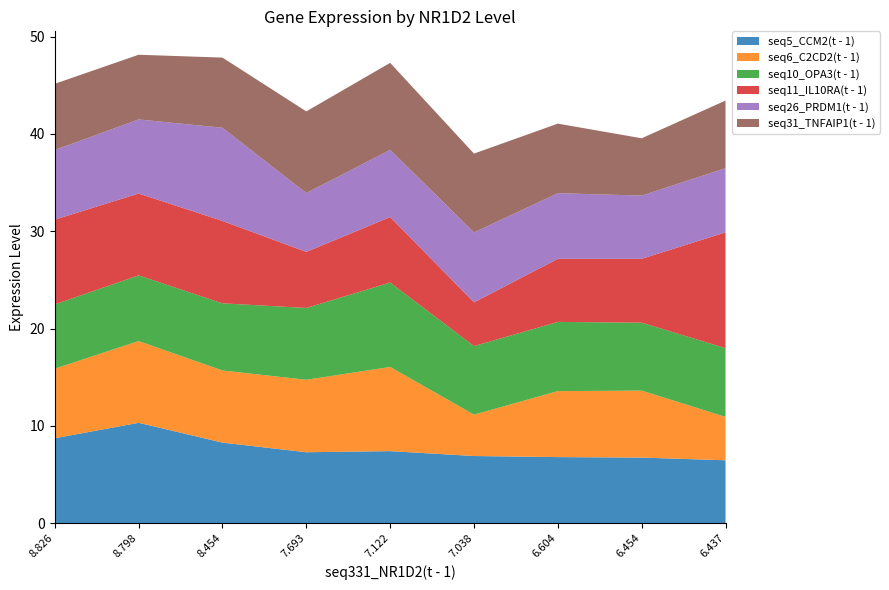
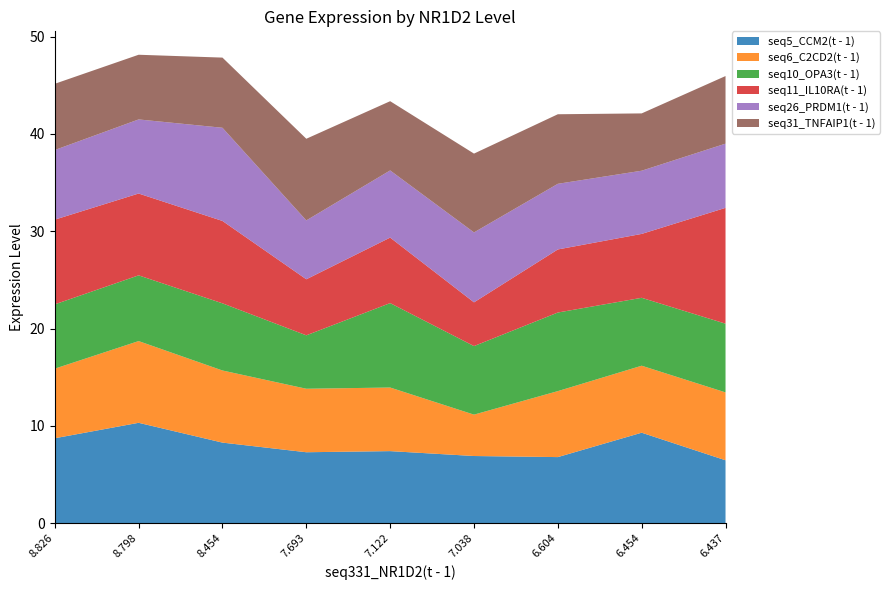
  {
    "seq5_CCM2(t - 1)": {
      "8.826": 9,
      "8.798": 10,
      "8.454": 8,
      "7.693": 7,
      "7.122": 7,
      "7.038": 7,
      "6.604": 7,
-     "6.454": 7,
+     "6.454": 9,
      "6.437": 6
    },
    "seq6_C2CD2(t - 1)": {
      "8.826": 7,
      "8.798": 8,
      "8.454": 7,
-     "7.693": 7.4,
-     "7.122": 9,
+     "7.693": 6.5,
+     "7.122": 7,
      "7.038": 4,
      "6.604": 7,
      "6.454": 7,
-     "6.437": 4
+     "6.437": 7
    },
    "seq10_OPA3(t - 1)": {
      "8.826": 7,
      "8.798": 7,
      "8.454": 7,
-     "7.693": 7,
+     "7.693": 5,
      "7.122": 9,
      "7.038": 7,
-     "6.604": 7,
+     "6.604": 8,
      "6.454": 7,
      "6.437": 7
    },
    "seq11_IL10RA(t - 1)": {
      "8.826": 9,
      "8.798": 8,
      "8.454": 8,
      "7.693": 6,
      "7.122": 7,
      "7.038": 4,
      "6.604": 6,
      "6.454": 7,
      "6.437": 12
    },
    "seq26_PRDM1(t - 1)": {
      "8.826": 7,
      "8.798": 8,
      "8.454": 10,
      "7.693": 6,
      "7.122": 7,
      "7.038": 7,
      "6.604": 7,
      "6.454": 6,
      "6.437": 7
    },
    "seq31_TNFAIP1(t - 1)": {
      "8.826": 7,
      "8.798": 7,
      "8.454": 7,
      "7.693": 8,
-     "7.122": 9,
+     "7.122": 7,
      "7.038": 8,
      "6.604": 7,
      "6.454": 6,
      "6.437": 7
    }
  }
